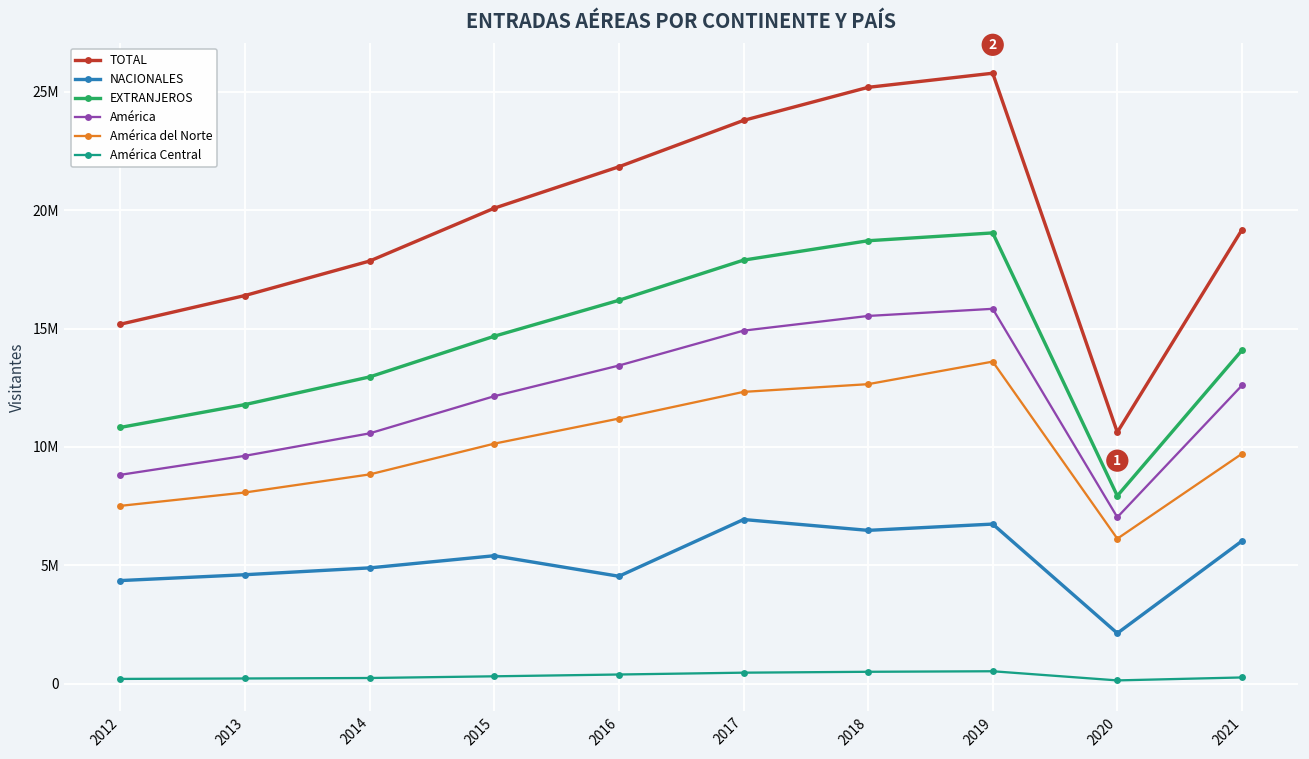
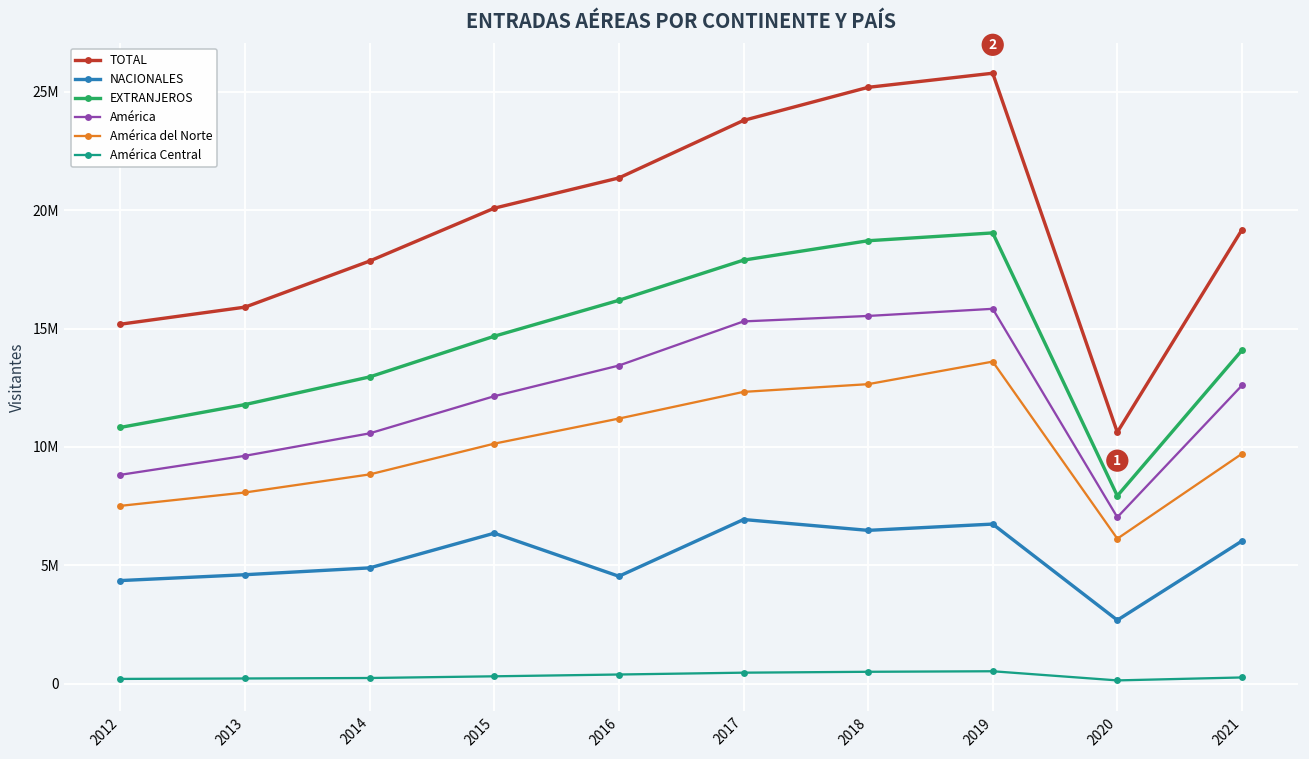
  {
    "TOTAL": {
      "2012": 15200000,
-     "2013": 16400000,
+     "2013": 15900000,
      "2014": 17900000,
      "2015": 20100000,
-     "2016": 21800000,
+     "2016": 21400000,
      "2017": 23800000,
      "2018": 25200000,
      "2021": 19200000
    },
    "NACIONALES": {
      "2012": 4400000,
      "2013": 4600000,
      "2014": 4900000,
-     "2015": 5400000,
+     "2015": 6400000,
      "2016": 4500000,
      "2017": 6900000,
      "2018": 6500000,
      "2019": 6700000,
-     "2020": 2100000,
+     "2020": 2700000,
      "2021": 6000000
    },
    "América": {
      "2012": 8800000,
      "2013": 9600000,
      "2014": 10600000,
      "2015": 12100000,
      "2016": 13400000,
-     "2017": 14900000,
+     "2017": 15300000,
      "2018": 15500000,
      "2019": 15800000,
      "2020": 7000000,
      "2021": 12600000
    },
    "América del Norte": {
      "2012": 7500000,
      "2013": 8100000,
      "2014": 8800000,
      "2015": 10100000,
      "2016": 11200000,
      "2017": 12300000,
      "2018": 12700000,
      "2019": 13600000,
      "2020": 6100000,
      "2021": 9700000
    }
  }
